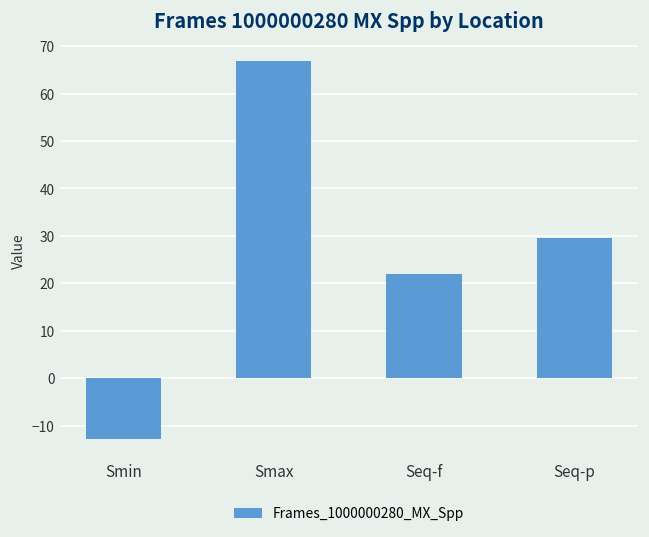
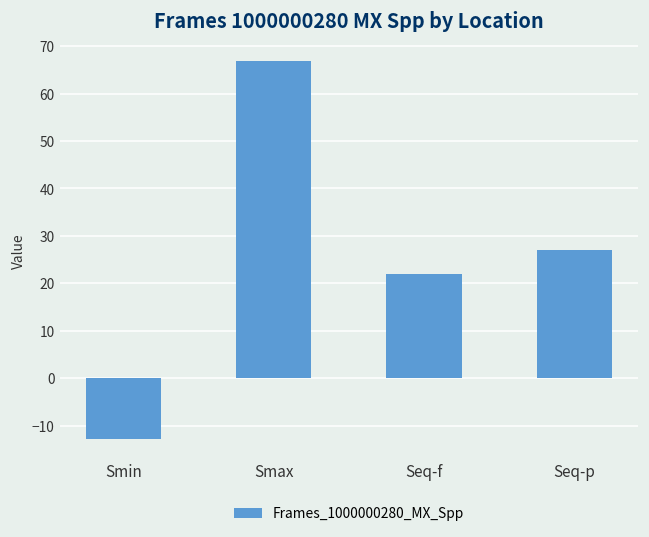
  {
    "Smin": -13,
    "Smax": 67,
    "Seq-f": 22,
-   "Seq-p": 29
+   "Seq-p": 27
  }
